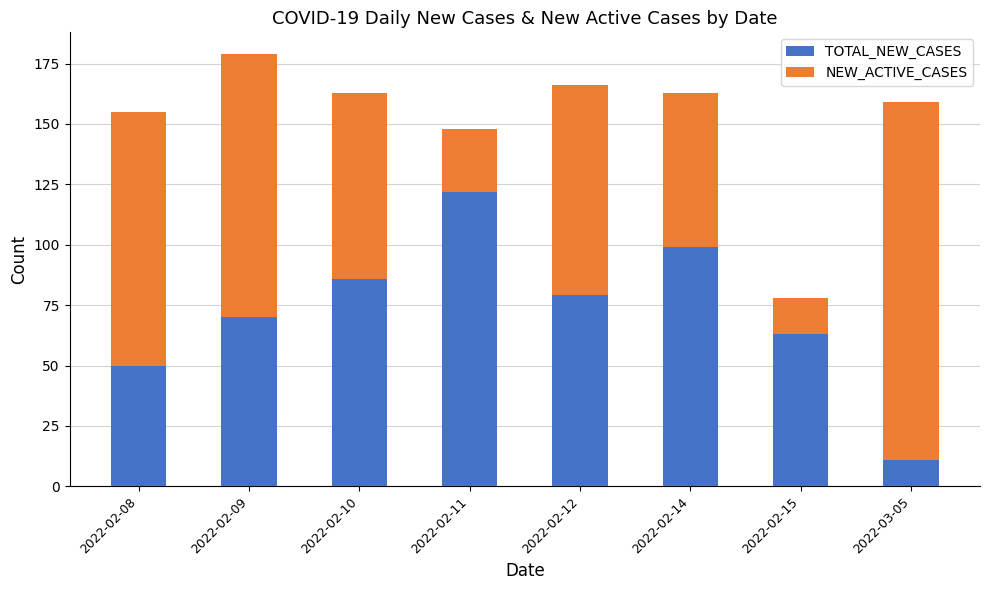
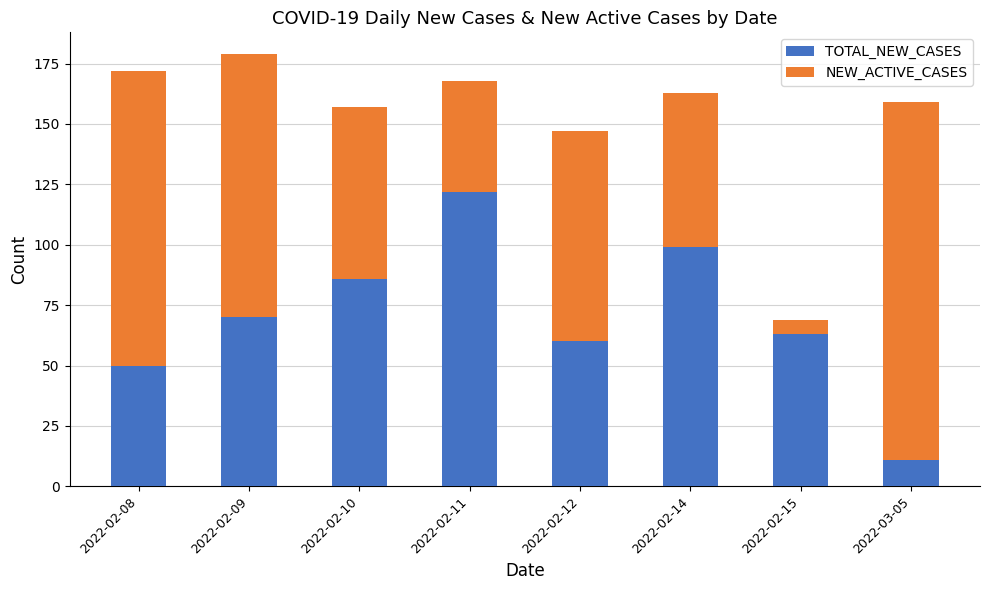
  {
    "TOTAL_NEW_CASES": {
      "2022-02-08": 50,
      "2022-02-09": 70,
      "2022-02-10": 86,
      "2022-02-11": 122,
-     "2022-02-12": 79,
+     "2022-02-12": 60,
      "2022-02-14": 99,
      "2022-02-15": 63,
      "2022-03-05": 11
    },
    "NEW_ACTIVE_CASES": {
-     "2022-02-08": 105,
+     "2022-02-08": 122,
      "2022-02-09": 109,
-     "2022-02-10": 77,
-     "2022-02-11": 26,
+     "2022-02-10": 71,
+     "2022-02-11": 46,
      "2022-02-12": 87,
      "2022-02-14": 64,
-     "2022-02-15": 15,
+     "2022-02-15": 6,
      "2022-03-05": 148
    }
  }
